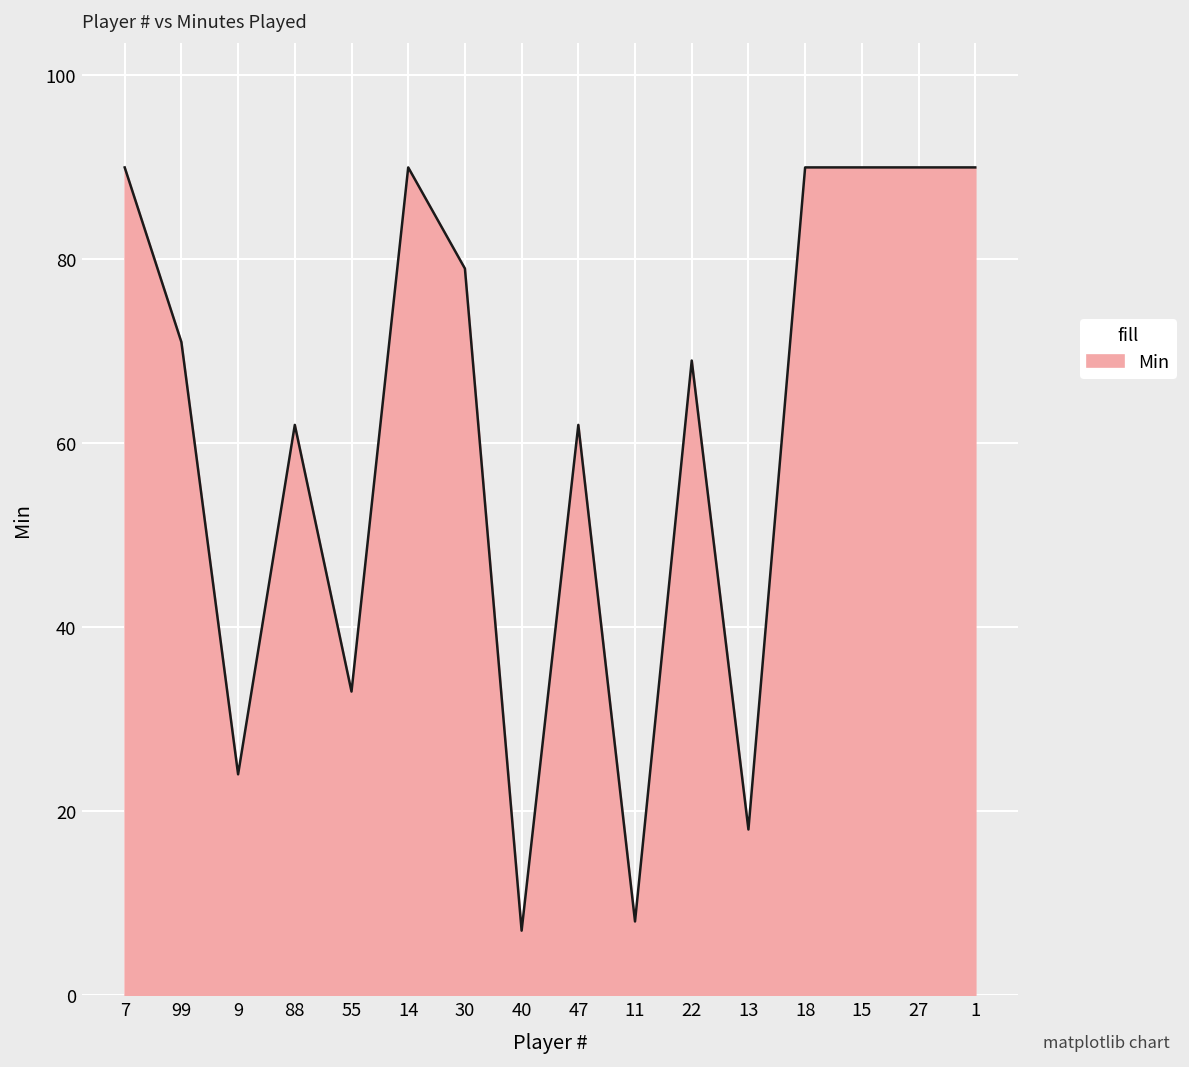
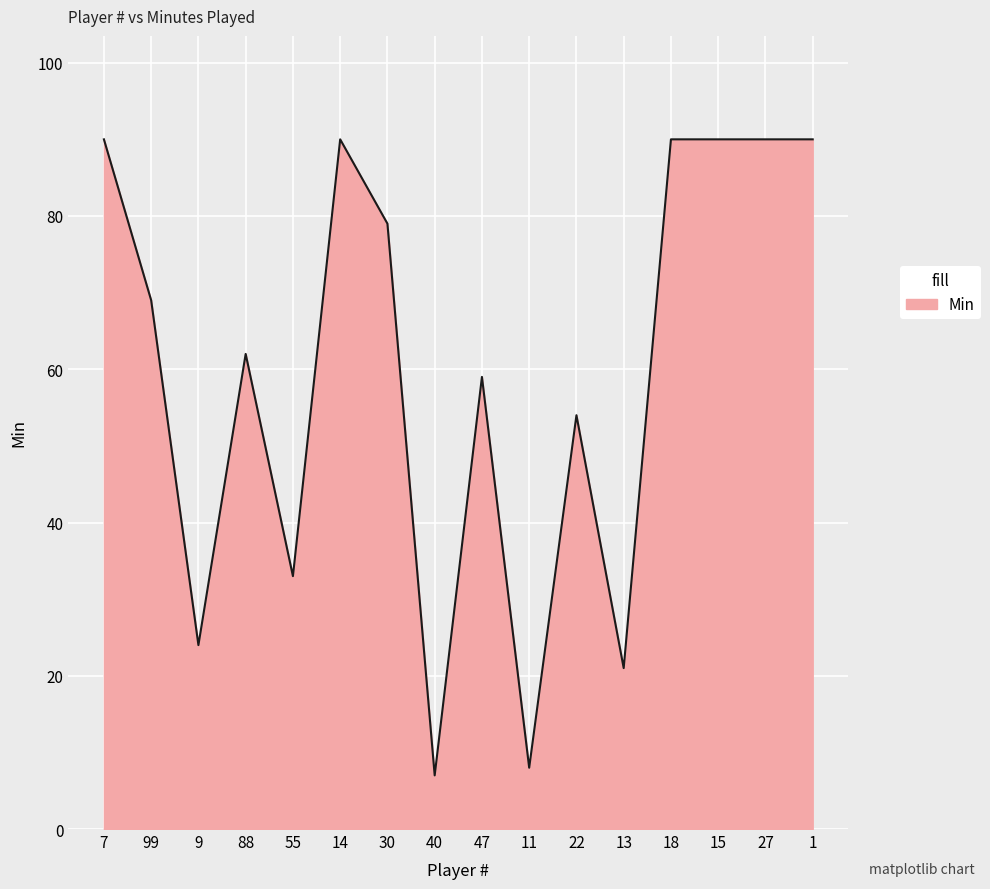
  {
    "7": 90,
-   "99": 71,
+   "99": 69,
    "9": 24,
    "88": 62,
    "55": 33,
    "14": 90,
    "30": 79,
    "40": 7,
-   "47": 62,
+   "47": 59,
    "11": 8,
-   "22": 69,
-   "13": 18,
+   "22": 54,
+   "13": 21,
    "18": 90,
    "15": 90,
    "27": 90,
    "1": 90
  }
